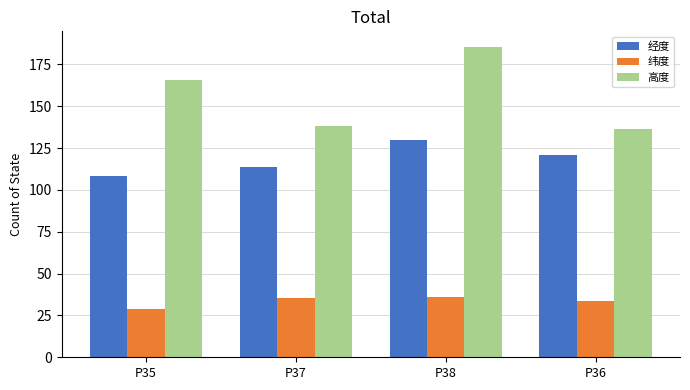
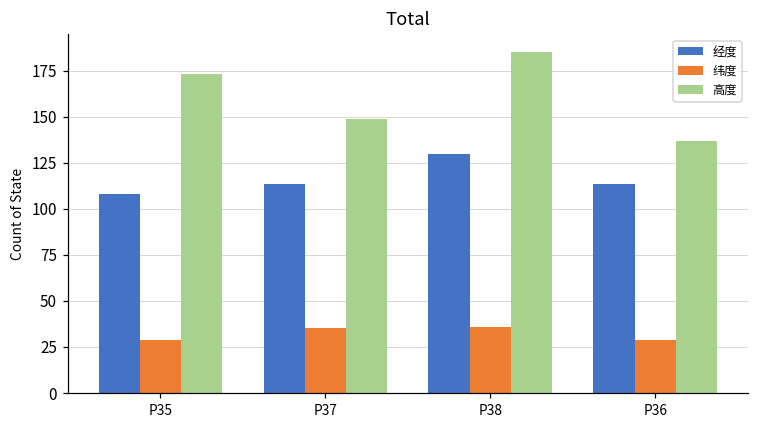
  {
    "经度": {
      "P35": 108,
      "P37": 113,
      "P38": 130,
-     "P36": 121
+     "P36": 113
    },
    "纬度": {
      "P35": 29,
      "P37": 35,
      "P38": 36,
-     "P36": 33
+     "P36": 29
    },
    "高度": {
-     "P35": 166,
-     "P37": 138,
+     "P35": 173,
+     "P37": 149,
      "P38": 186,
      "P36": 137
    }
  }
